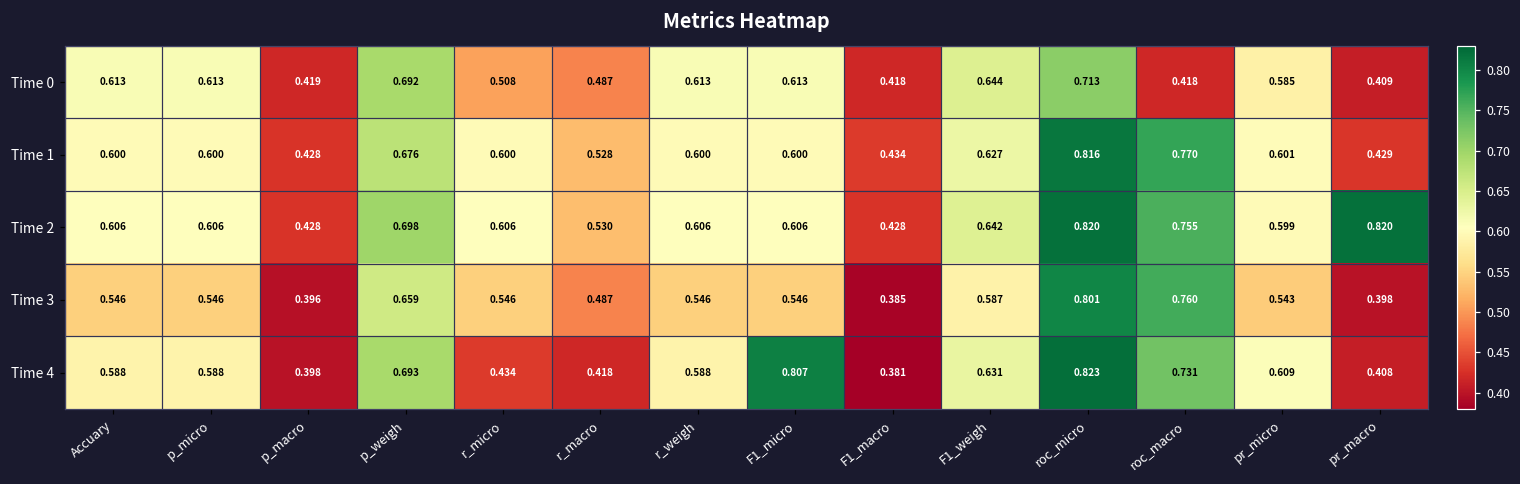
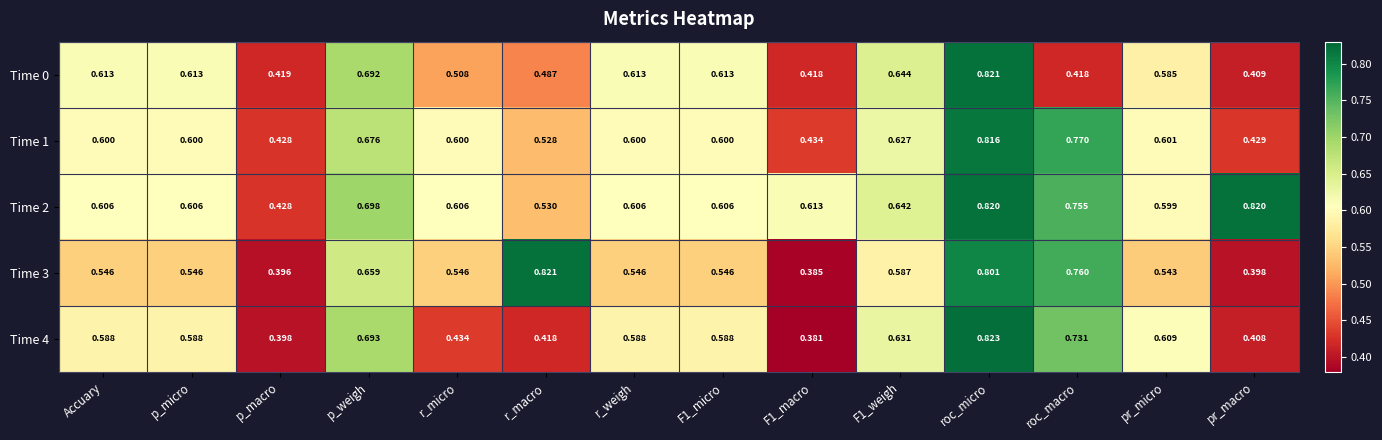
  {
    "Time 0": {
      "Accuary": 0.613,
      "p_micro": 0.613,
      "p_macro": 0.419,
      "p_weigh": 0.692,
      "r_micro": 0.508,
      "r_macro": 0.487,
      "r_weigh": 0.613,
      "F1_micro": 0.613,
      "F1_macro": 0.418,
      "F1_weigh": 0.644,
-     "roc_micro": 0.713,
+     "roc_micro": 0.821,
      "roc_macro": 0.418,
      "pr_micro": 0.585,
      "pr_macro": 0.409
    },
    "Time 1": {
      "Accuary": 0.600,
      "p_micro": 0.600,
      "p_macro": 0.428,
      "p_weigh": 0.676,
      "r_micro": 0.600,
      "r_macro": 0.528,
      "r_weigh": 0.600,
      "F1_micro": 0.600,
      "F1_macro": 0.434,
      "F1_weigh": 0.627,
      "roc_micro": 0.816,
      "roc_macro": 0.770,
      "pr_micro": 0.601,
      "pr_macro": 0.429
    },
    "Time 2": {
      "Accuary": 0.606,
      "p_micro": 0.606,
      "p_macro": 0.428,
      "p_weigh": 0.698,
      "r_micro": 0.606,
      "r_macro": 0.530,
      "r_weigh": 0.606,
      "F1_micro": 0.606,
-     "F1_macro": 0.428,
+     "F1_macro": 0.613,
      "F1_weigh": 0.642,
      "roc_micro": 0.820,
      "roc_macro": 0.755,
      "pr_micro": 0.599,
      "pr_macro": 0.820
    },
    "Time 3": {
      "Accuary": 0.546,
      "p_micro": 0.546,
      "p_macro": 0.396,
      "p_weigh": 0.659,
      "r_micro": 0.546,
-     "r_macro": 0.487,
+     "r_macro": 0.821,
      "r_weigh": 0.546,
      "F1_micro": 0.546,
      "F1_macro": 0.385,
      "F1_weigh": 0.587,
      "roc_micro": 0.801,
      "roc_macro": 0.760,
      "pr_micro": 0.543,
      "pr_macro": 0.398
    },
    "Time 4": {
      "Accuary": 0.588,
      "p_micro": 0.588,
      "p_macro": 0.398,
      "p_weigh": 0.693,
      "r_micro": 0.434,
      "r_macro": 0.418,
      "r_weigh": 0.588,
-     "F1_micro": 0.807,
+     "F1_micro": 0.588,
      "F1_macro": 0.381,
      "F1_weigh": 0.631,
      "roc_micro": 0.823,
      "roc_macro": 0.731,
      "pr_micro": 0.609,
      "pr_macro": 0.408
    }
  }
